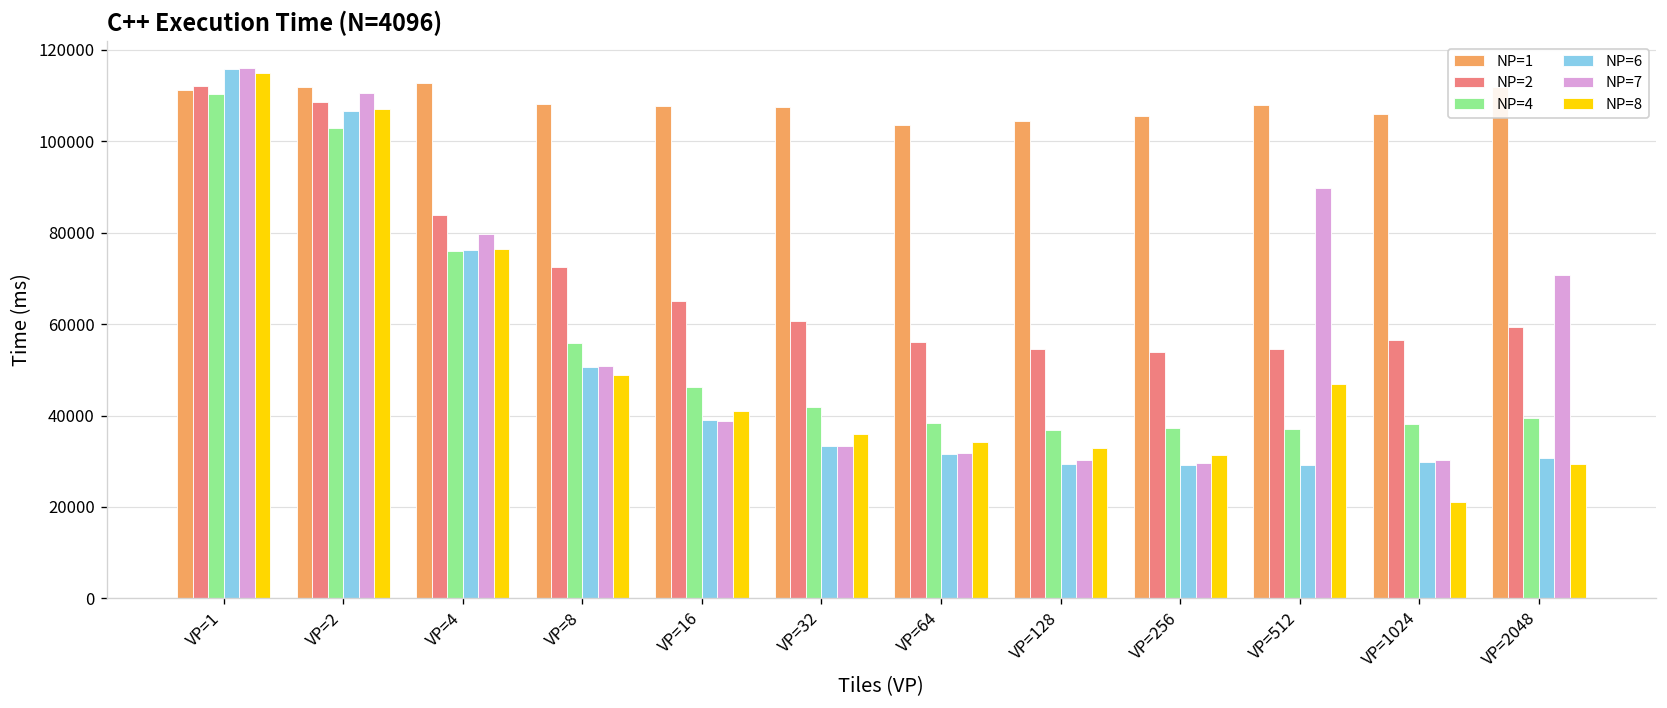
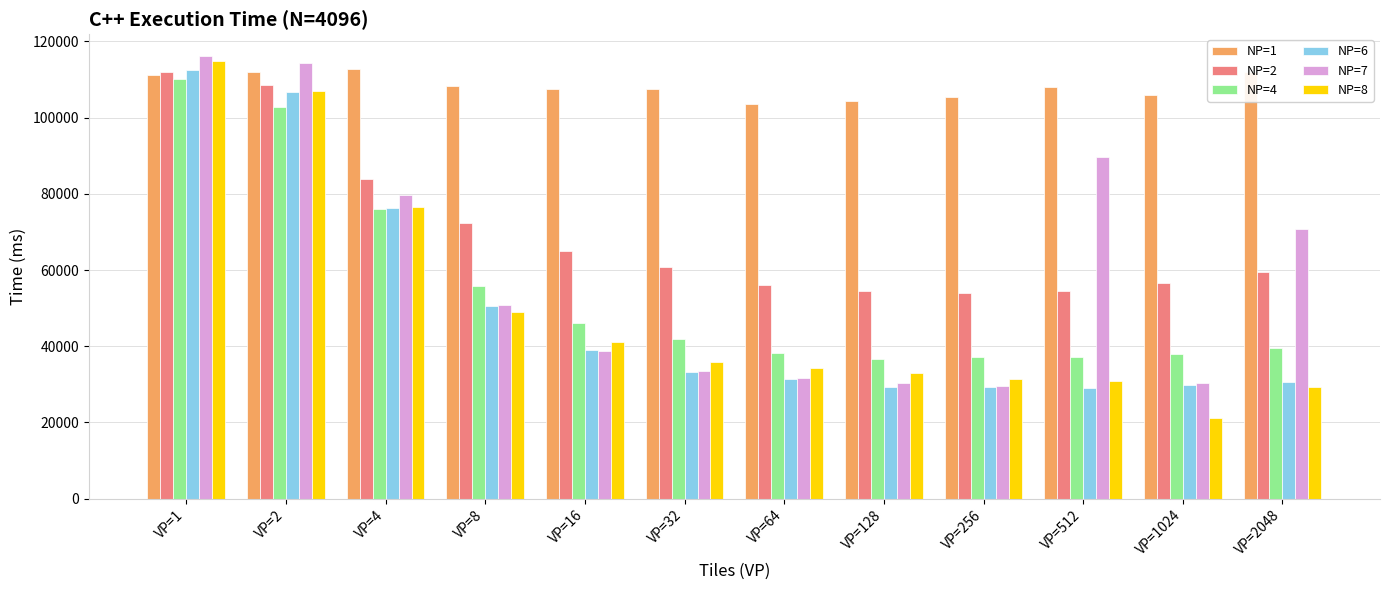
  {
    "NP=4": {
      "VP=1": 110000,
      "VP=2": 103000,
      "VP=4": 76000,
      "VP=8": 56000,
      "VP=16": 46000,
      "VP=32": 42000,
      "VP=64": 38000,
      "VP=128": 37000,
      "VP=256": 37000,
      "VP=512": 37000,
      "VP=1024": 38000,
      "VP=2048": 39000
    },
    "NP=6": {
-     "VP=1": 116000,
+     "VP=1": 112000,
      "VP=2": 107000,
      "VP=4": 76000,
      "VP=8": 51000,
      "VP=16": 39000,
      "VP=32": 33000,
      "VP=64": 32000,
      "VP=128": 29000,
      "VP=256": 29000,
      "VP=512": 29000,
      "VP=1024": 30000,
      "VP=2048": 31000
    },
    "NP=7": {
      "VP=1": 116000,
-     "VP=2": 111000,
+     "VP=2": 114000,
      "VP=4": 80000,
      "VP=8": 51000,
      "VP=16": 39000,
      "VP=32": 33000,
      "VP=64": 32000,
      "VP=128": 30000,
      "VP=256": 30000,
      "VP=512": 90000,
      "VP=1024": 30000,
      "VP=2048": 71000
    },
    "NP=8": {
      "VP=1": 115000,
      "VP=2": 107000,
      "VP=4": 76000,
      "VP=8": 49000,
      "VP=16": 41000,
      "VP=32": 36000,
      "VP=64": 34000,
      "VP=128": 33000,
      "VP=256": 31000,
-     "VP=512": 47000,
+     "VP=512": 31000,
      "VP=1024": 21000,
      "VP=2048": 29000
    }
  }
